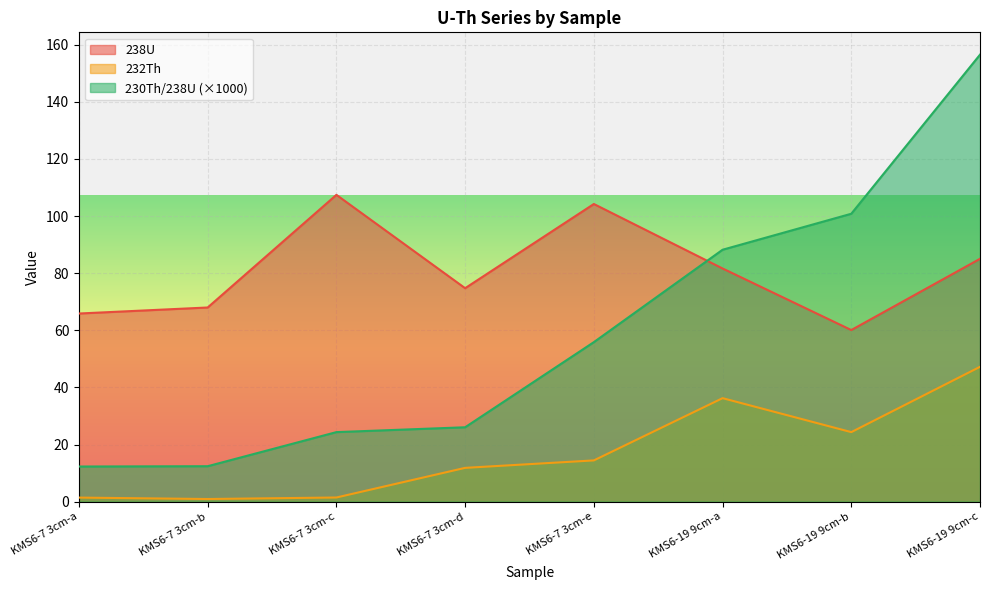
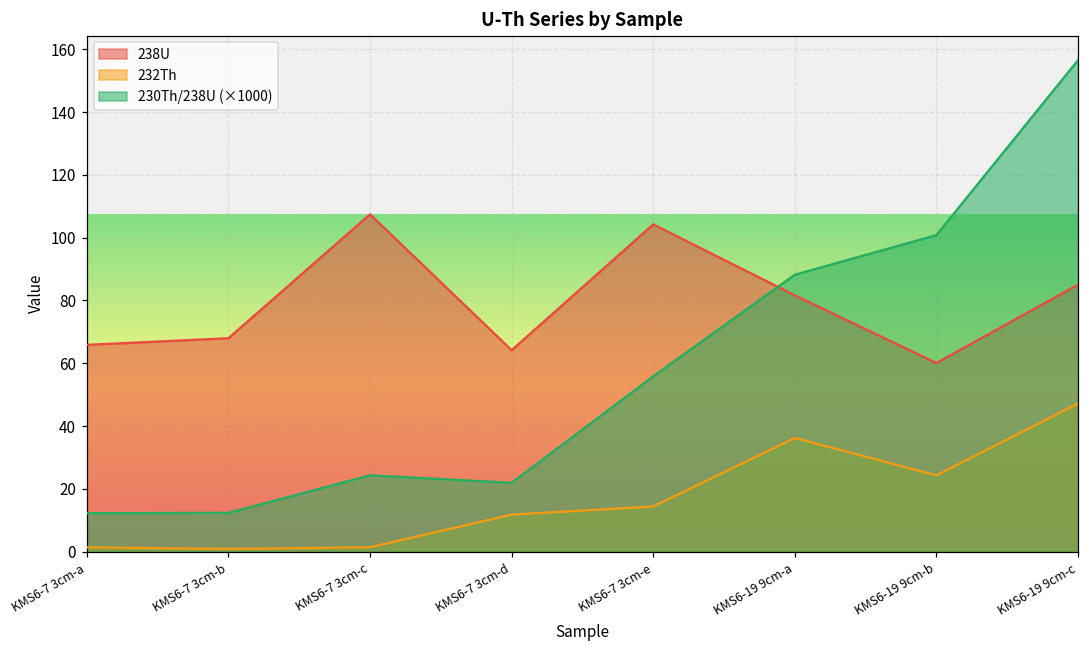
  {
    "238U": {
      "KMS6-7 3cm-a": 66,
      "KMS6-7 3cm-b": 68,
      "KMS6-7 3cm-c": 107,
-     "KMS6-7 3cm-d": 75,
+     "KMS6-7 3cm-d": 64,
      "KMS6-7 3cm-e": 104,
      "KMS6-19 9cm-a": 82,
      "KMS6-19 9cm-b": 60,
      "KMS6-19 9cm-c": 85
    },
    "232Th": {
      "KMS6-7 3cm-a": 1,
      "KMS6-7 3cm-b": 1,
      "KMS6-7 3cm-c": 1,
      "KMS6-7 3cm-d": 12,
      "KMS6-7 3cm-e": 14,
      "KMS6-19 9cm-a": 36,
      "KMS6-19 9cm-b": 24,
      "KMS6-19 9cm-c": 47
    },
    "230Th/238U (×1000)": {
      "KMS6-7 3cm-a": 12,
      "KMS6-7 3cm-b": 12,
      "KMS6-7 3cm-c": 24,
-     "KMS6-7 3cm-d": 26,
+     "KMS6-7 3cm-d": 22,
      "KMS6-7 3cm-e": 56,
      "KMS6-19 9cm-a": 88,
      "KMS6-19 9cm-b": 101,
      "KMS6-19 9cm-c": 157
    }
  }
